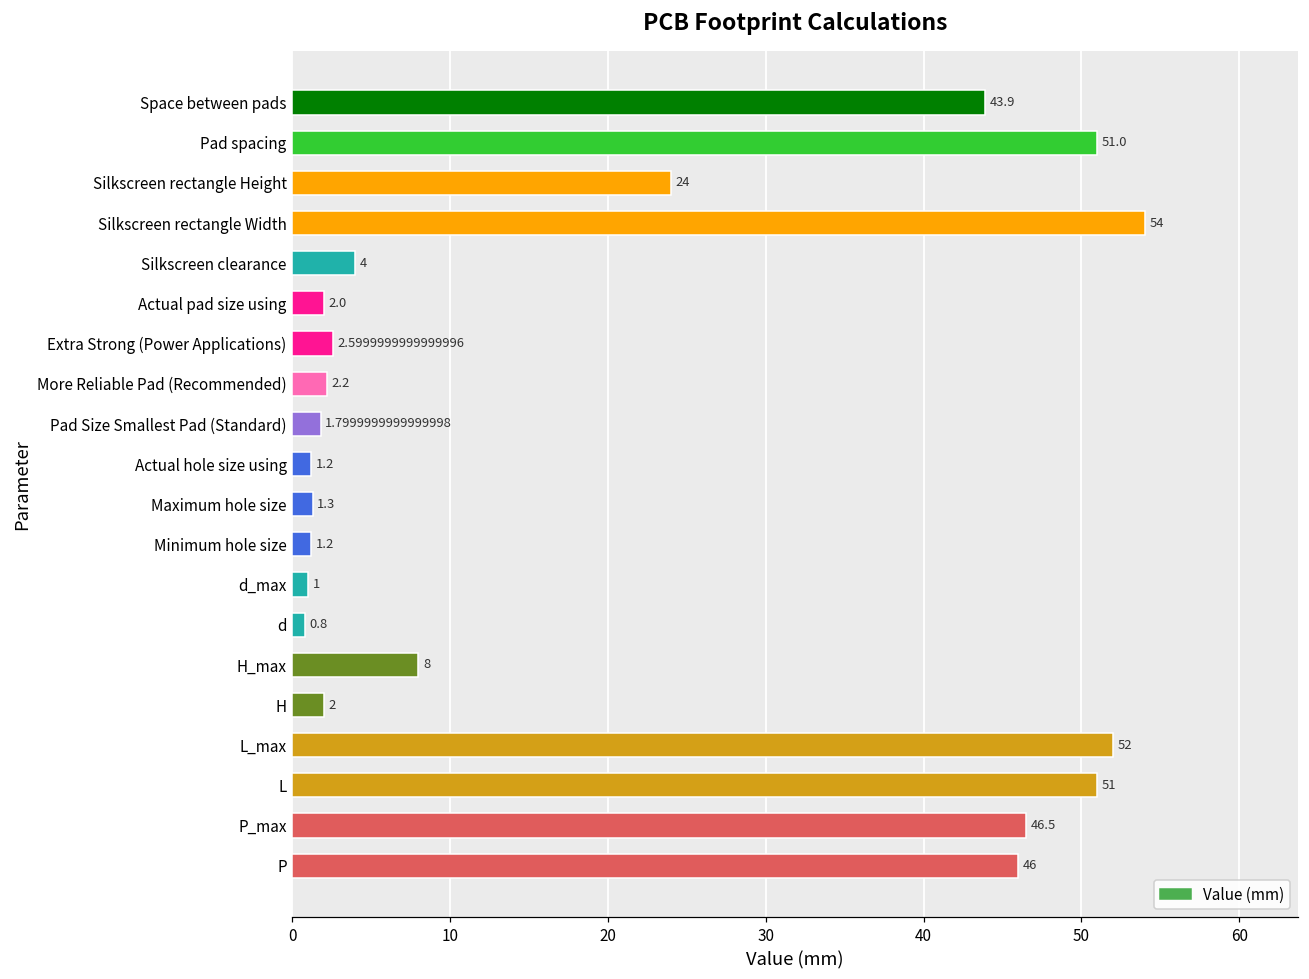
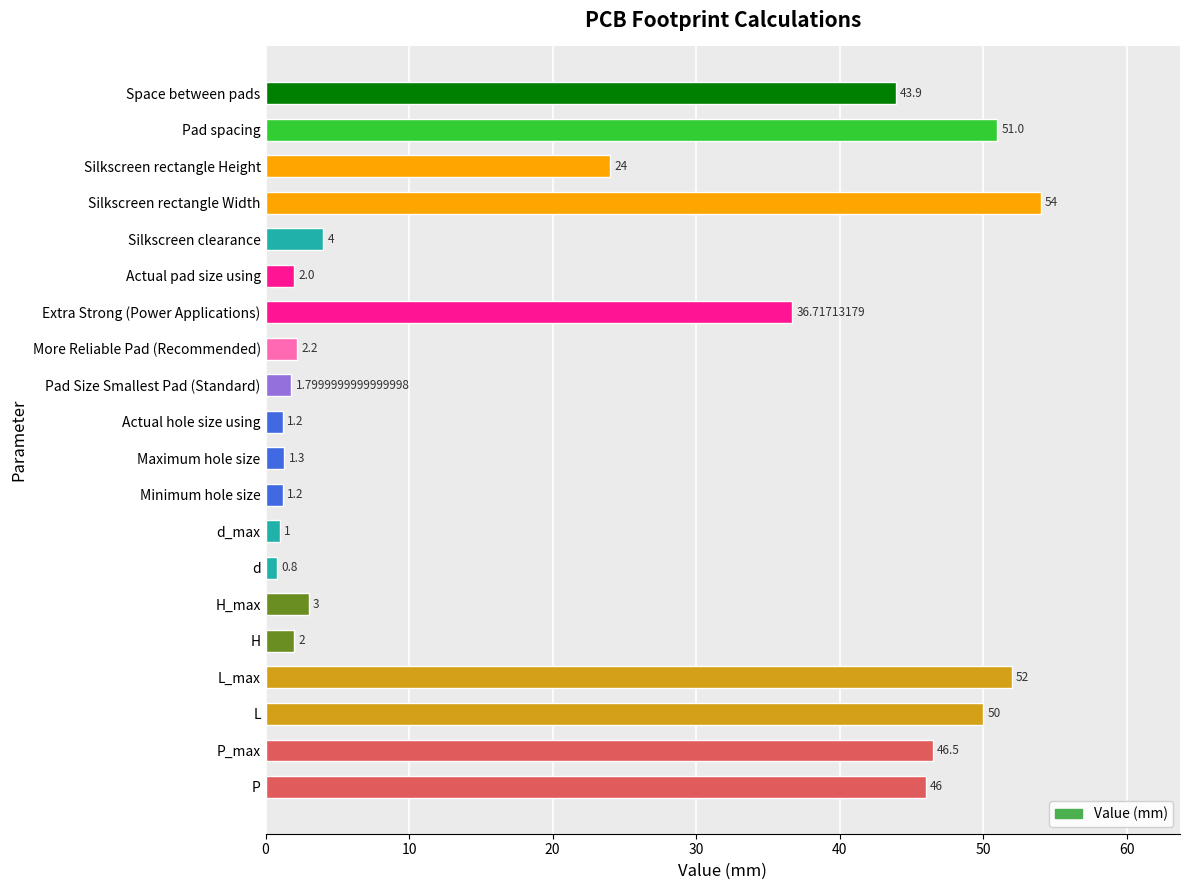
  {
    "Space between pads": 43.9,
    "Pad spacing": 51.0,
    "Silkscreen rectangle Height": 24,
    "Silkscreen rectangle Width": 54,
    "Silkscreen clearance": 4,
    "Actual pad size using": 2.0,
-   "Extra Strong (Power Applications)": 2.5999999999999996,
+   "Extra Strong (Power Applications)": 36.71713179,
    "More Reliable Pad (Recommended)": 2.2,
    "Pad Size Smallest Pad (Standard)": 1.7999999999999998,
    "Actual hole size using": 1.2,
    "Maximum hole size": 1.3,
    "Minimum hole size": 1.2,
    "d_max": 1,
    "d": 0.8,
-   "H_max": 8,
+   "H_max": 3,
    "H": 2,
    "L_max": 52,
-   "L": 51,
+   "L": 50,
    "P_max": 46.5,
    "P": 46
  }
